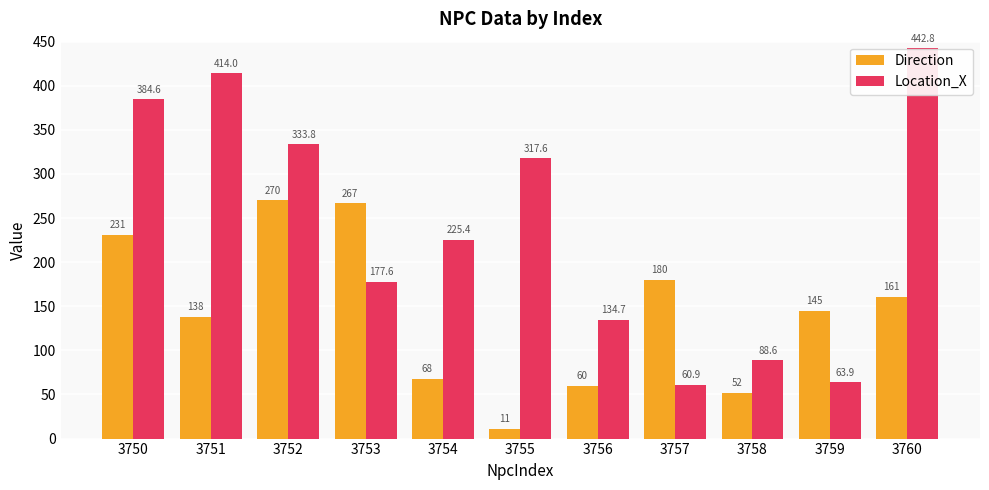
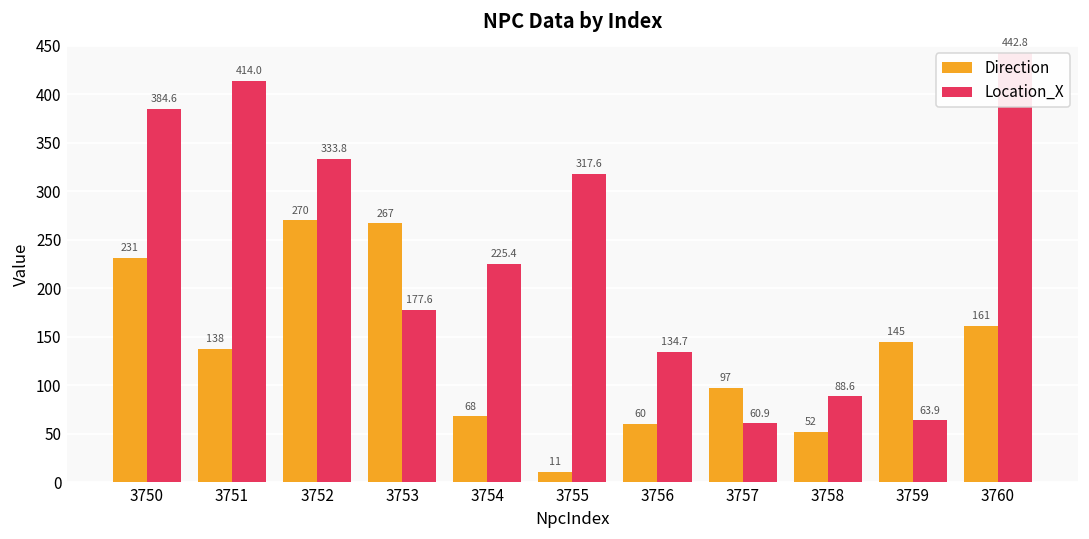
  {
    "Direction": {
      "3750": 231,
      "3751": 138,
      "3752": 270,
      "3753": 267,
      "3754": 68,
      "3755": 11,
      "3756": 60,
-     "3757": 180,
+     "3757": 97,
      "3758": 52,
      "3759": 145,
      "3760": 161
    },
    "Location_X": {
      "3750": 384.6,
      "3751": 414.0,
      "3752": 333.8,
      "3753": 177.6,
      "3754": 225.4,
      "3755": 317.6,
      "3756": 134.7,
      "3757": 60.9,
      "3758": 88.6,
      "3759": 63.9,
      "3760": 442.8
    }
  }
